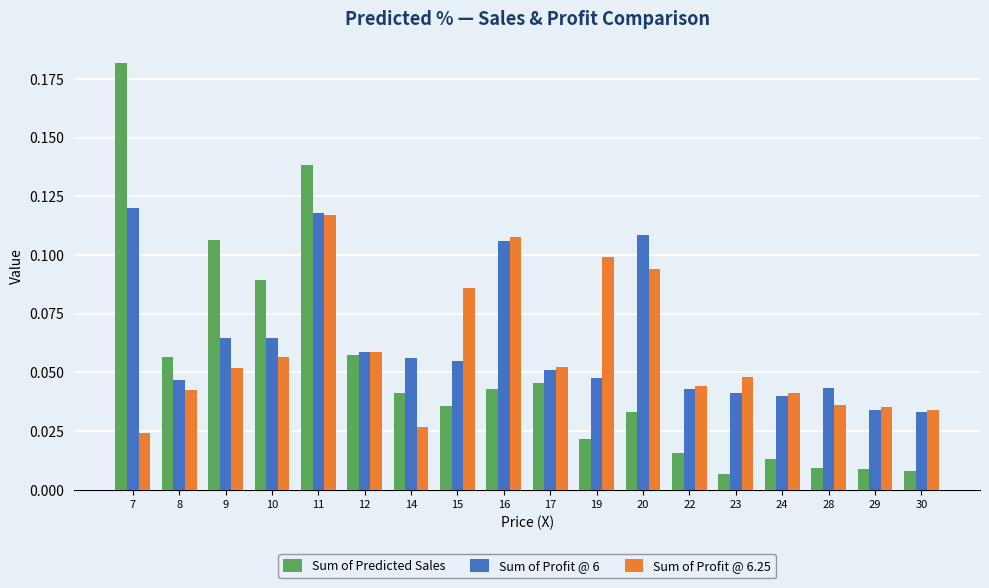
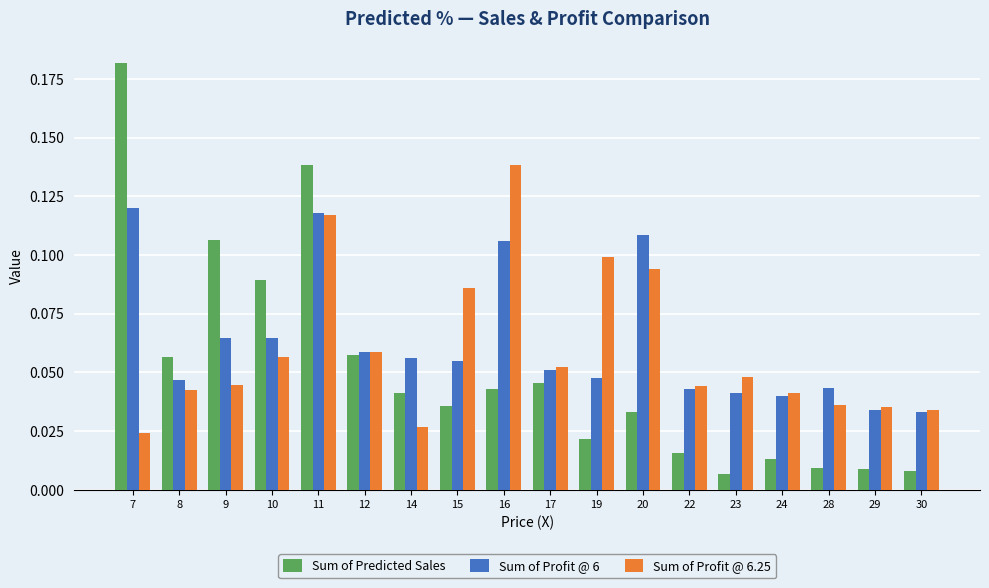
  {
    "Sum of Predicted Sales": {
      "7": 0.182,
      "8": 0.057,
      "9": 0.106,
      "10": 0.089,
      "11": 0.138,
      "12": 0.057,
      "14": 0.041,
      "15": 0.036,
      "16": 0.043,
      "17": 0.045,
      "19": 0.021,
      "20": 0.033,
      "22": 0.016,
      "23": 0.007,
      "24": 0.013,
      "28": 0.009,
      "29": 0.009,
      "30": 0.008
    },
    "Sum of Profit @ 6": {
      "7": 0.120,
      "8": 0.047,
      "9": 0.065,
      "10": 0.065,
      "11": 0.118,
      "12": 0.059,
      "14": 0.056,
      "15": 0.055,
      "16": 0.106,
      "17": 0.051,
      "19": 0.048,
      "20": 0.108,
      "22": 0.043,
      "23": 0.041,
      "24": 0.040,
      "28": 0.043,
      "29": 0.034,
      "30": 0.033
    },
    "Sum of Profit @ 6.25": {
      "7": 0.024,
      "8": 0.043,
-     "9": 0.052,
+     "9": 0.044,
      "10": 0.057,
      "11": 0.117,
      "12": 0.059,
      "14": 0.027,
      "15": 0.086,
-     "16": 0.108,
+     "16": 0.138,
      "17": 0.052,
      "19": 0.099,
      "20": 0.094,
      "22": 0.044,
      "23": 0.048,
      "24": 0.041,
      "28": 0.036,
      "29": 0.035,
      "30": 0.034
    }
  }
